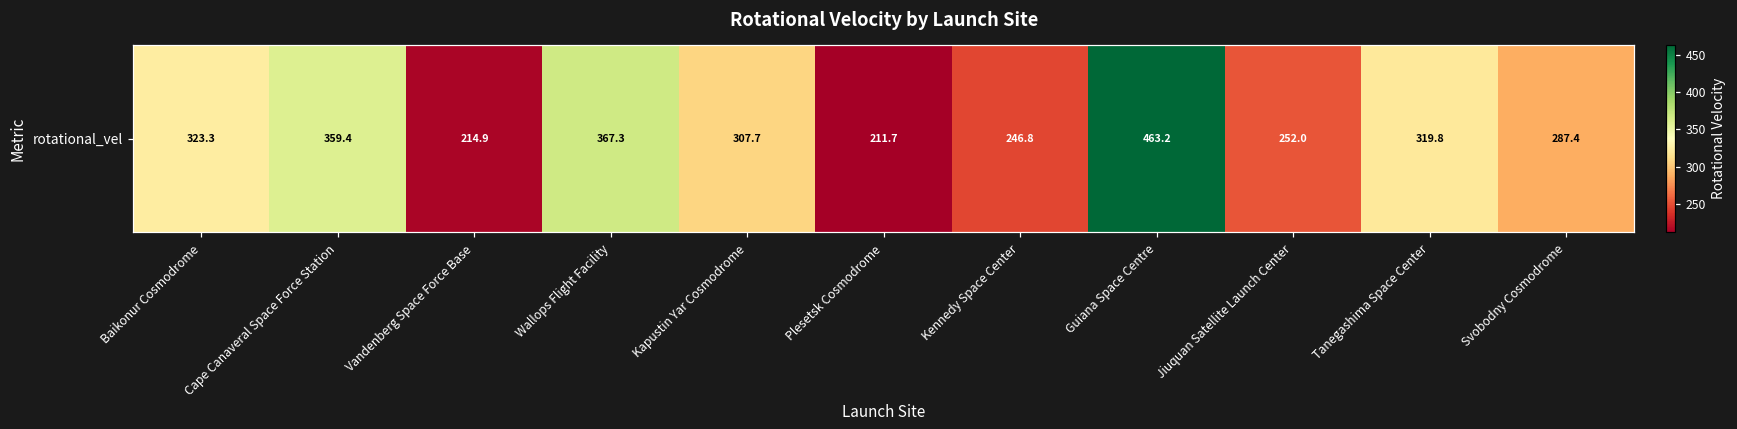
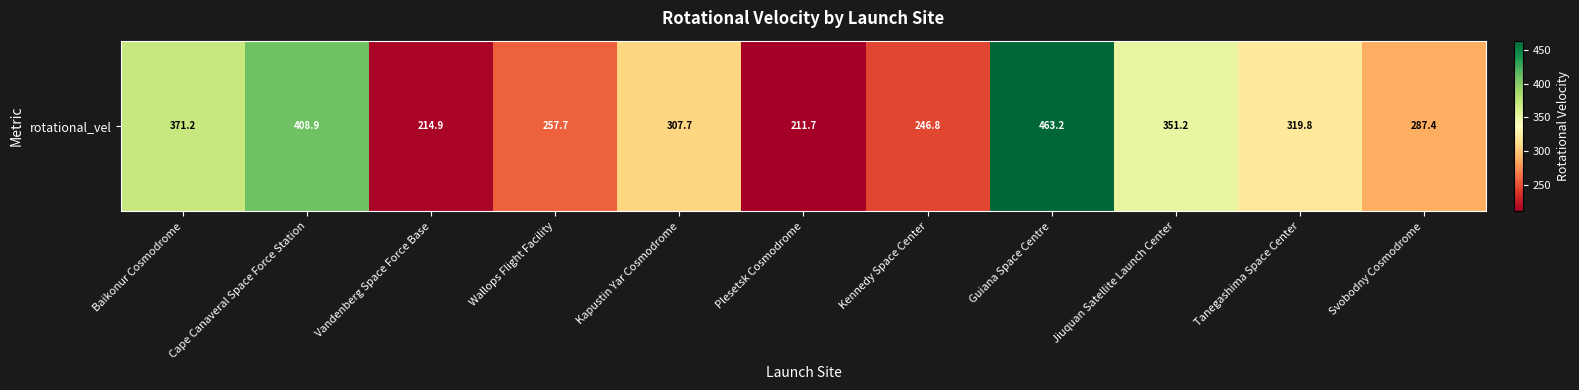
  {
    "rotational_vel": {
-     "Baikonur Cosmodrome": 323.3,
-     "Cape Canaveral Space Force Station": 359.4,
+     "Baikonur Cosmodrome": 371.2,
+     "Cape Canaveral Space Force Station": 408.9,
      "Vandenberg Space Force Base": 214.9,
-     "Wallops Flight Facility": 367.3,
+     "Wallops Flight Facility": 257.7,
      "Kapustin Yar Cosmodrome": 307.7,
      "Plesetsk Cosmodrome": 211.7,
      "Kennedy Space Center": 246.8,
      "Guiana Space Centre": 463.2,
-     "Jiuquan Satellite Launch Center": 252.0,
+     "Jiuquan Satellite Launch Center": 351.2,
      "Tanegashima Space Center": 319.8,
      "Svobodny Cosmodrome": 287.4
    }
  }
